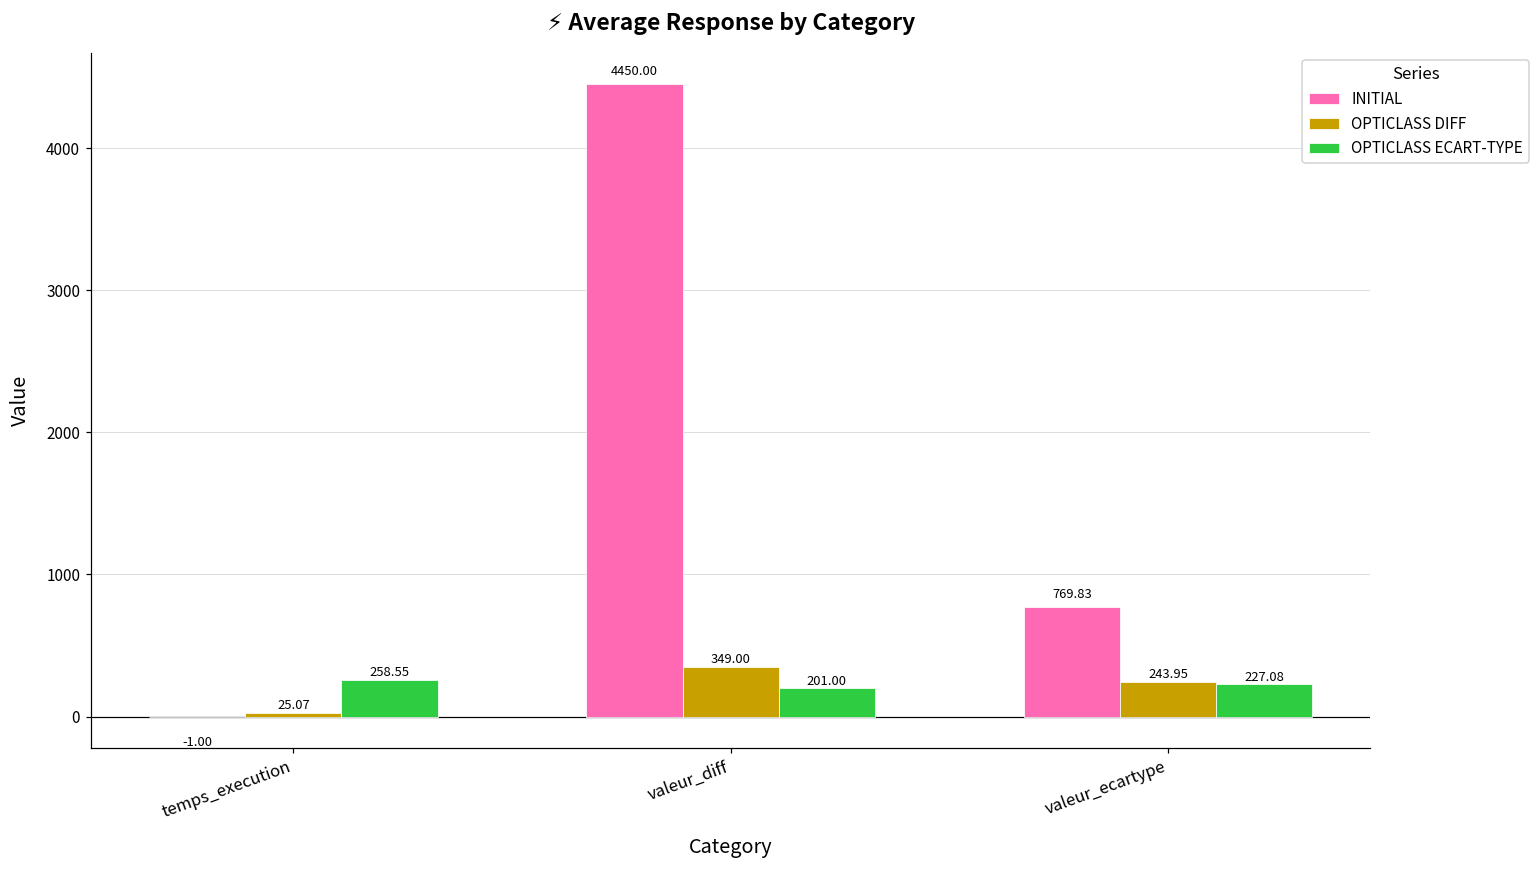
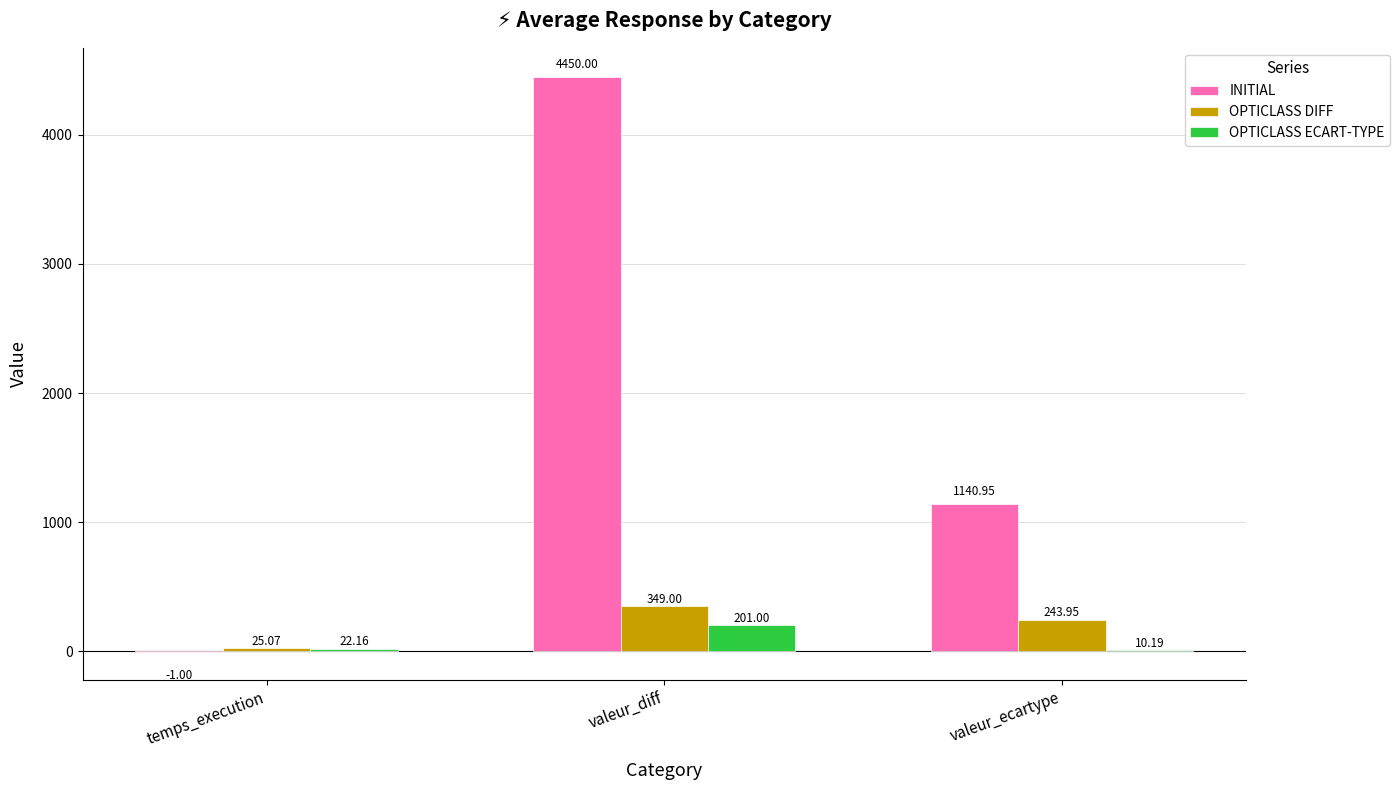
  {
    "INITIAL": {
      "temps_execution": -1.00,
      "valeur_diff": 4450.00,
-     "valeur_ecartype": 769.83
+     "valeur_ecartype": 1140.95
    },
    "OPTICLASS DIFF": {
      "temps_execution": 25.07,
      "valeur_diff": 349.00,
      "valeur_ecartype": 243.95
    },
    "OPTICLASS ECART-TYPE": {
-     "temps_execution": 258.55,
+     "temps_execution": 22.16,
      "valeur_diff": 201.00,
-     "valeur_ecartype": 227.08
+     "valeur_ecartype": 10.19
    }
  }
